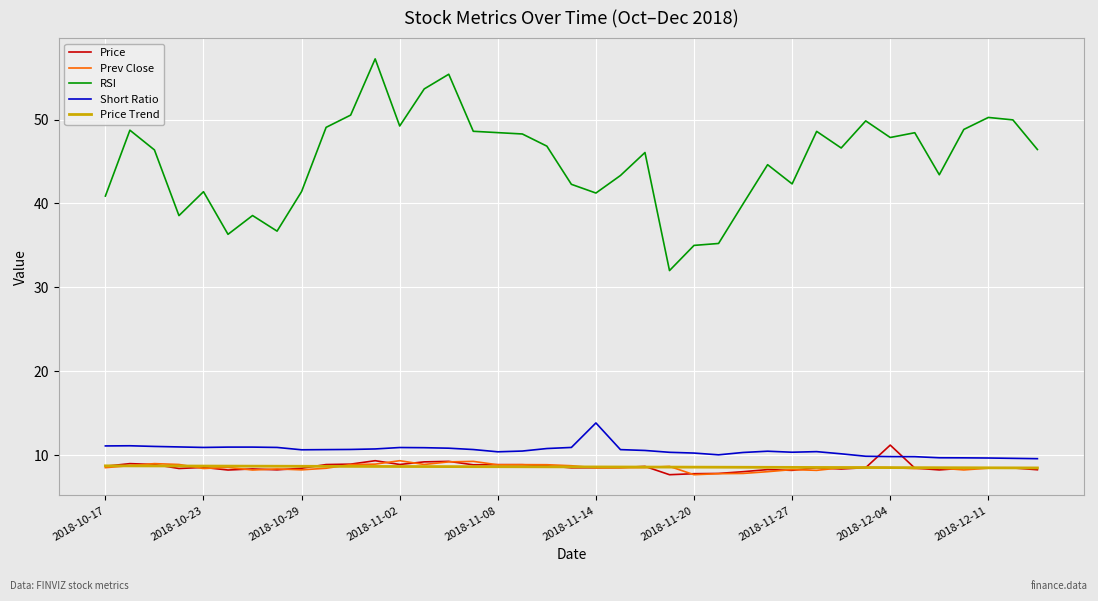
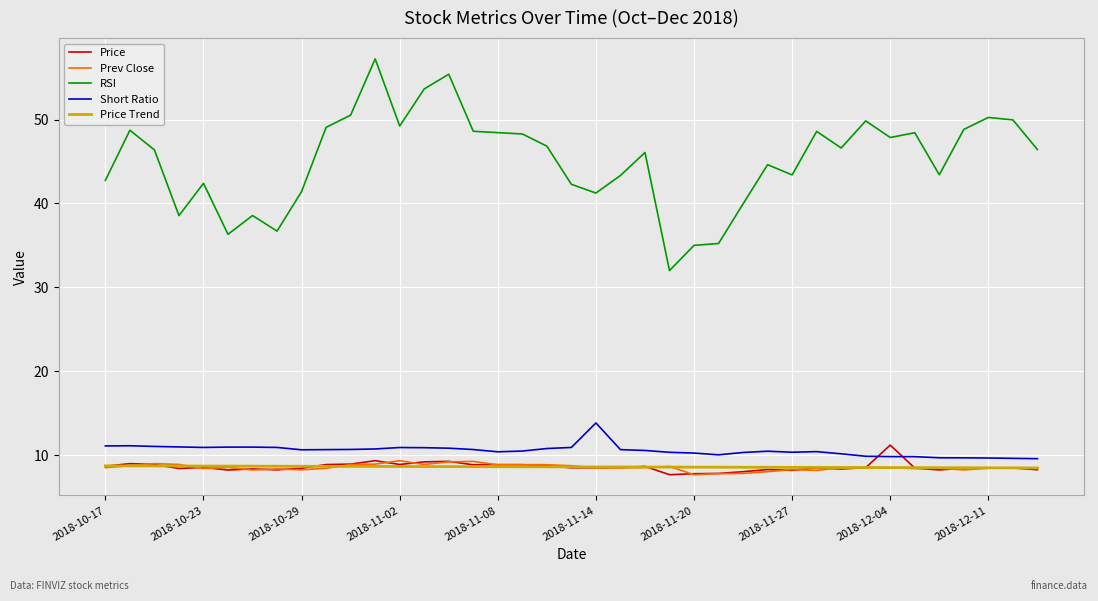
  {
    "Price": {
      "2018-12-04": 11
    },
    "Prev Close": {
      "2018-11-02": 9
    },
    "RSI": {
-     "2018-10-17": 41,
-     "2018-10-23": 41,
+     "2018-10-17": 43,
+     "2018-10-23": 42,
      "2018-10-29": 41,
      "2018-11-02": 49,
      "2018-11-08": 48,
      "2018-11-14": 41,
      "2018-11-20": 35,
-     "2018-11-27": 42,
+     "2018-11-27": 43,
      "2018-12-04": 48,
      "2018-12-11": 50
    },
    "Short Ratio": {
      "2018-10-17": 11,
      "2018-10-23": 11,
      "2018-10-29": 11,
      "2018-11-02": 11,
      "2018-11-08": 10,
      "2018-11-14": 14,
      "2018-11-20": 10,
      "2018-11-27": 10,
      "2018-12-04": 10,
      "2018-12-11": 10
    },
    "Price Trend": {
      "2018-11-20": 9
    }
  }
